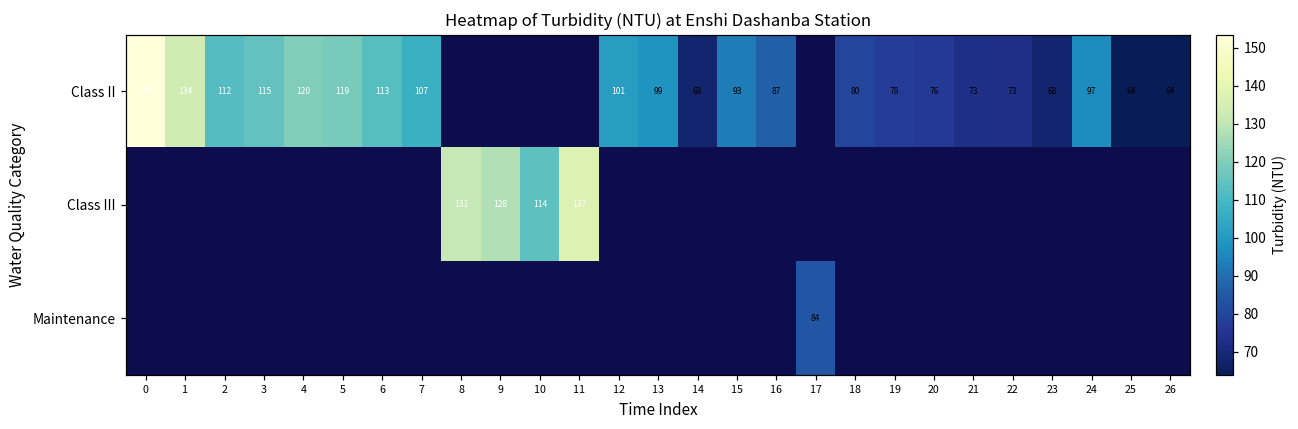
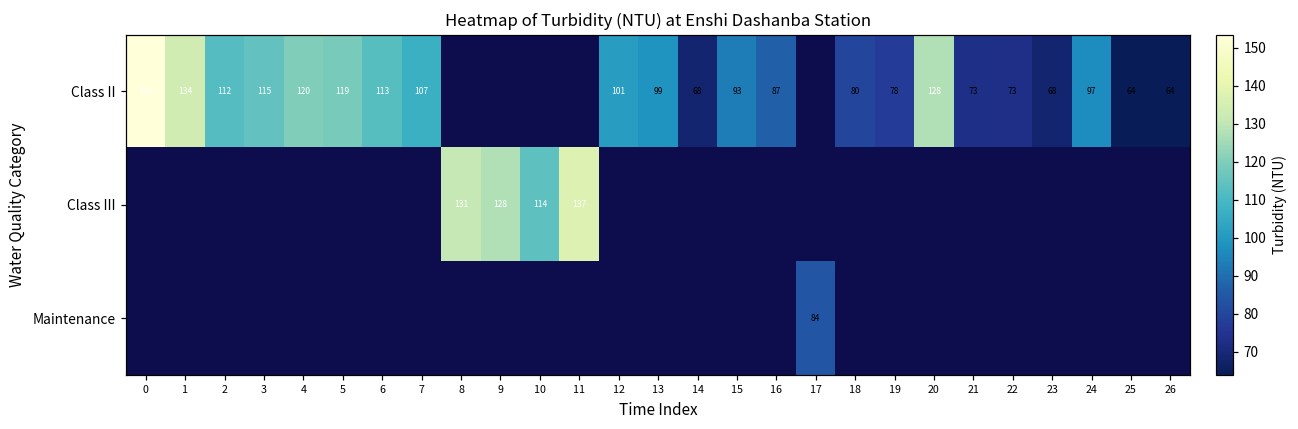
  {
    "Class II": {
      "1": 134,
      "2": 112,
      "3": 115,
      "4": 120,
      "5": 119,
      "6": 113,
      "7": 107,
      "12": 101,
      "13": 99,
      "14": 68,
      "15": 93,
      "16": 87,
      "18": 80,
      "19": 78,
-     "20": 76,
+     "20": 128,
      "21": 73,
      "22": 73,
      "23": 68,
      "24": 97,
      "25": 64,
      "26": 64
    },
    "Class III": {
      "8": 131,
      "9": 128,
      "10": 114,
      "11": 137
    },
    "Maintenance": {
      "17": 84
    }
  }
